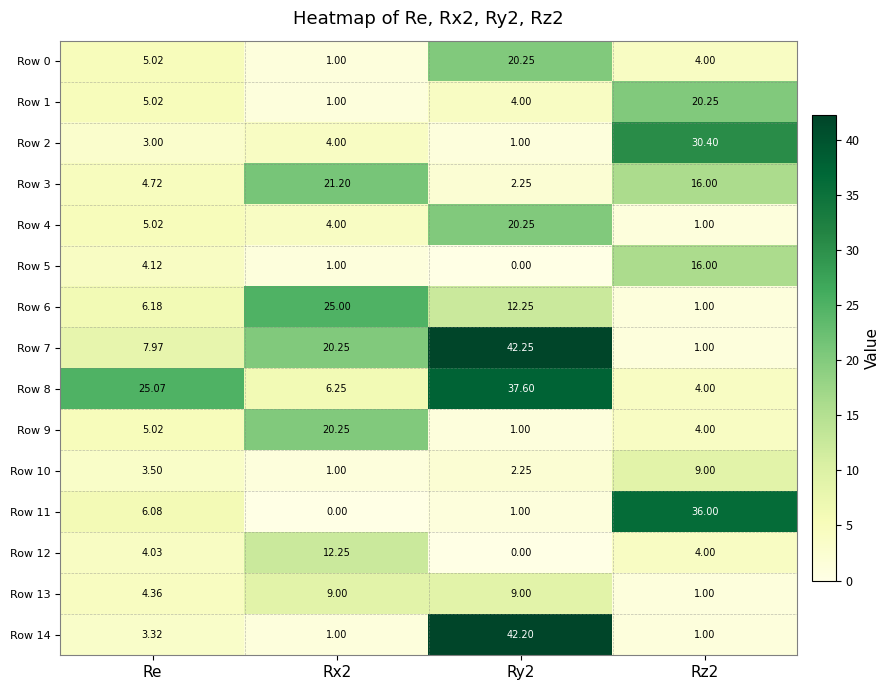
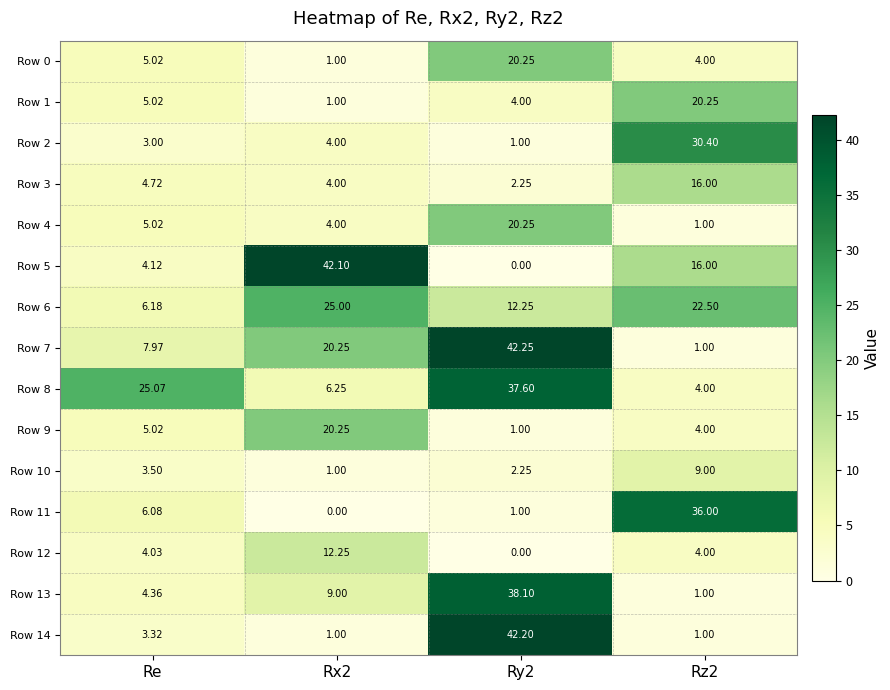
  {
    "Row 0": {
      "Re": 5.02,
      "Rx2": 1.00,
      "Ry2": 20.25,
      "Rz2": 4.00
    },
    "Row 1": {
      "Re": 5.02,
      "Rx2": 1.00,
      "Ry2": 4.00,
      "Rz2": 20.25
    },
    "Row 2": {
      "Re": 3.00,
      "Rx2": 4.00,
      "Ry2": 1.00,
      "Rz2": 30.40
    },
    "Row 3": {
      "Re": 4.72,
-     "Rx2": 21.20,
+     "Rx2": 4.00,
      "Ry2": 2.25,
      "Rz2": 16.00
    },
    "Row 4": {
      "Re": 5.02,
      "Rx2": 4.00,
      "Ry2": 20.25,
      "Rz2": 1.00
    },
    "Row 5": {
      "Re": 4.12,
-     "Rx2": 1.00,
+     "Rx2": 42.10,
      "Ry2": 0.00,
      "Rz2": 16.00
    },
    "Row 6": {
      "Re": 6.18,
      "Rx2": 25.00,
      "Ry2": 12.25,
-     "Rz2": 1.00
+     "Rz2": 22.50
    },
    "Row 7": {
      "Re": 7.97,
      "Rx2": 20.25,
      "Ry2": 42.25,
      "Rz2": 1.00
    },
    "Row 8": {
      "Re": 25.07,
      "Rx2": 6.25,
      "Ry2": 37.60,
      "Rz2": 4.00
    },
    "Row 9": {
      "Re": 5.02,
      "Rx2": 20.25,
      "Ry2": 1.00,
      "Rz2": 4.00
    },
    "Row 10": {
      "Re": 3.50,
      "Rx2": 1.00,
      "Ry2": 2.25,
      "Rz2": 9.00
    },
    "Row 11": {
      "Re": 6.08,
      "Rx2": 0.00,
      "Ry2": 1.00,
      "Rz2": 36.00
    },
    "Row 12": {
      "Re": 4.03,
      "Rx2": 12.25,
      "Ry2": 0.00,
      "Rz2": 4.00
    },
    "Row 13": {
      "Re": 4.36,
      "Rx2": 9.00,
-     "Ry2": 9.00,
+     "Ry2": 38.10,
      "Rz2": 1.00
    },
    "Row 14": {
      "Re": 3.32,
      "Rx2": 1.00,
      "Ry2": 42.20,
      "Rz2": 1.00
    }
  }
